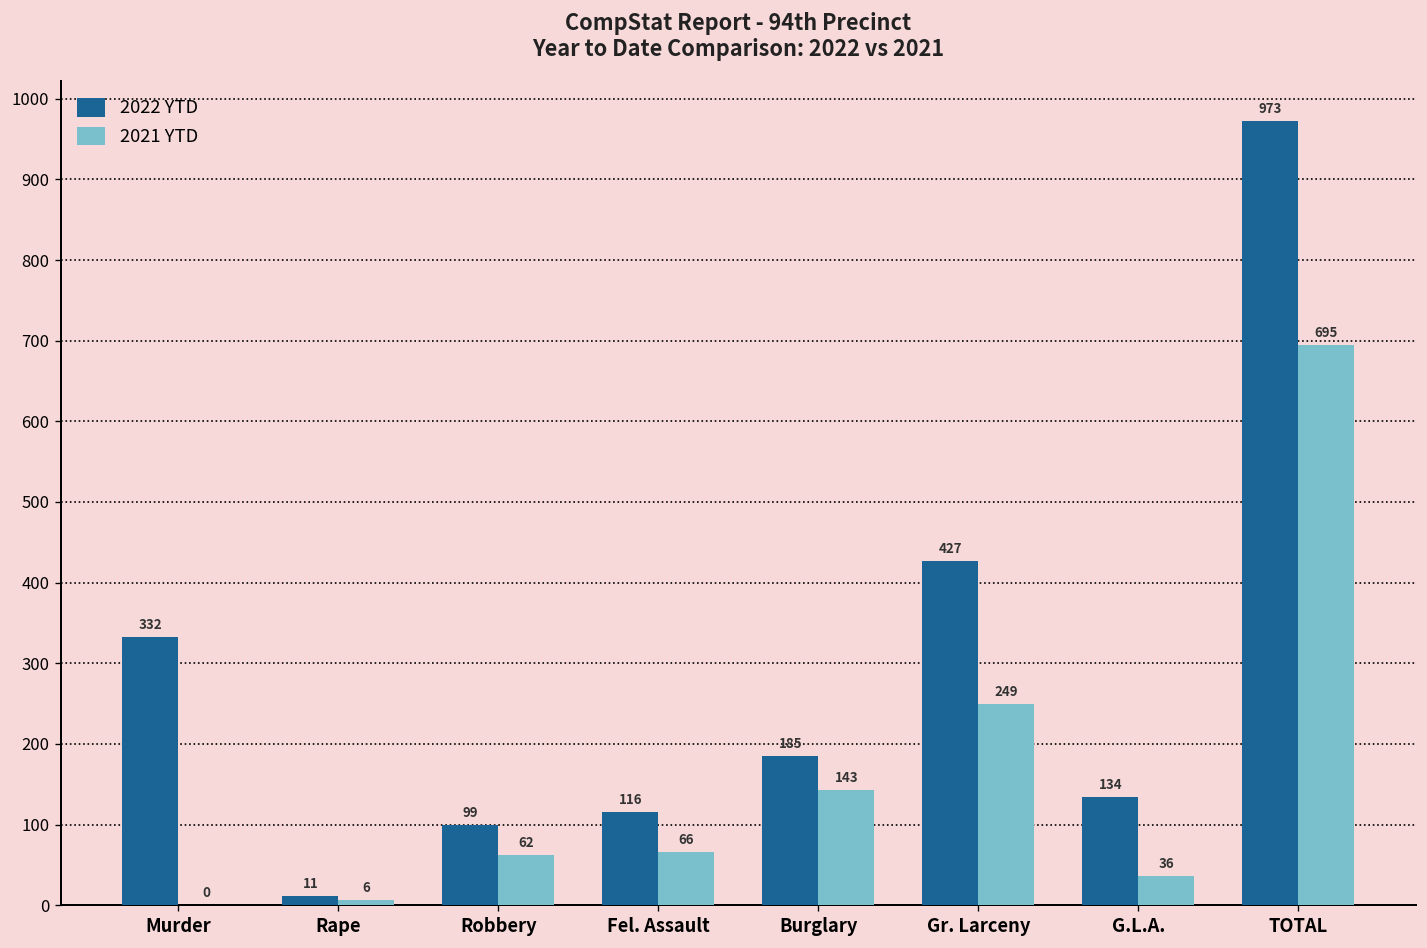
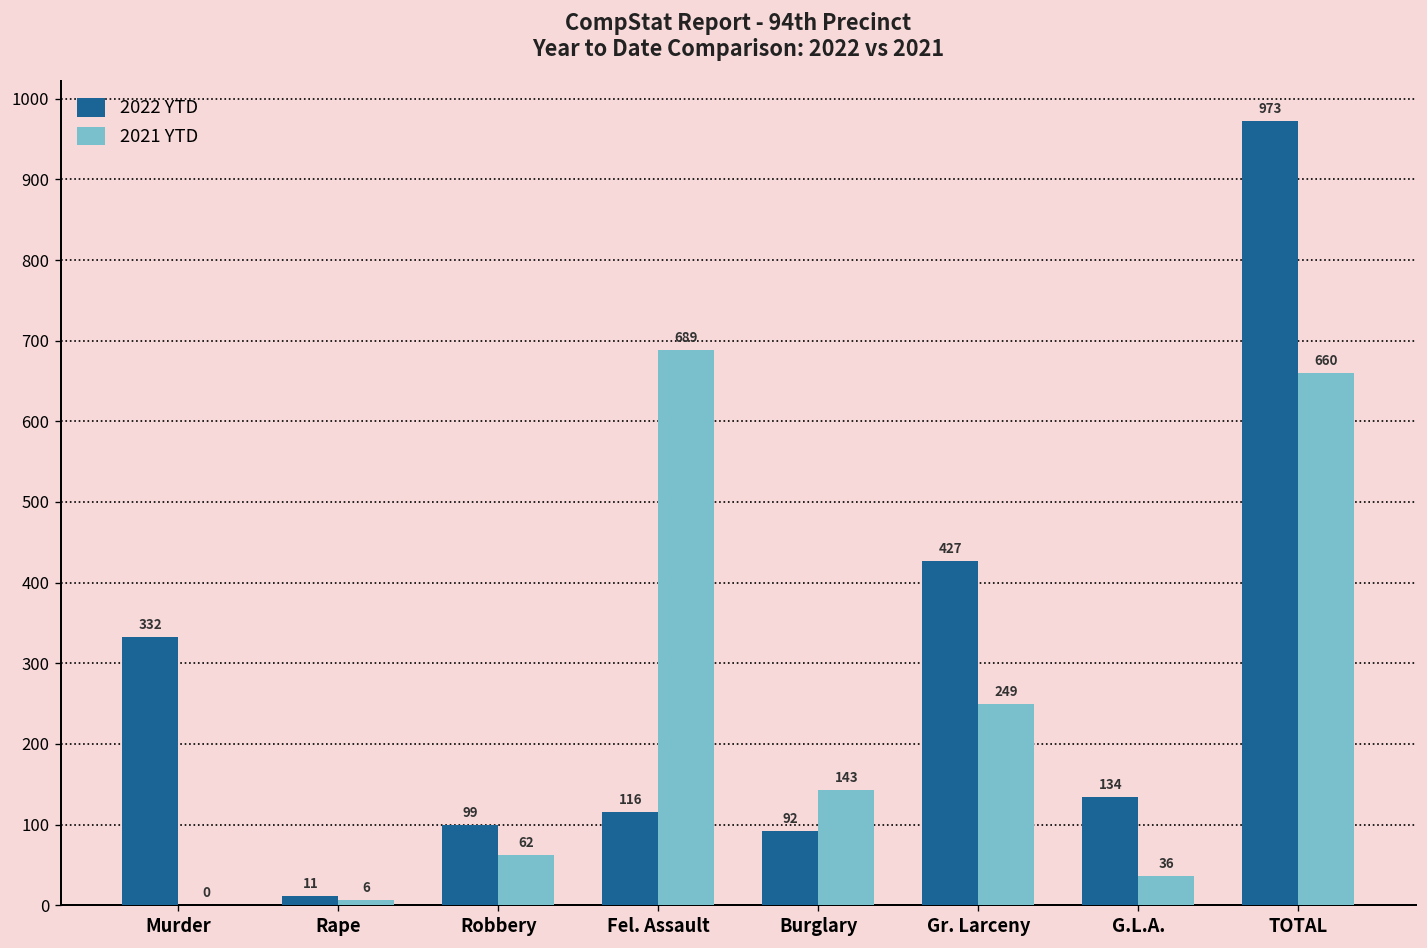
  {
    "2022 YTD": {
      "Murder": 332,
      "Rape": 11,
      "Robbery": 99,
      "Fel. Assault": 116,
-     "Burglary": 185,
+     "Burglary": 92,
      "Gr. Larceny": 427,
      "G.L.A.": 134,
      "TOTAL": 973
    },
    "2021 YTD": {
      "Murder": 0,
      "Rape": 6,
      "Robbery": 62,
-     "Fel. Assault": 66,
+     "Fel. Assault": 689,
      "Burglary": 143,
      "Gr. Larceny": 249,
      "G.L.A.": 36,
-     "TOTAL": 695
+     "TOTAL": 660
    }
  }
